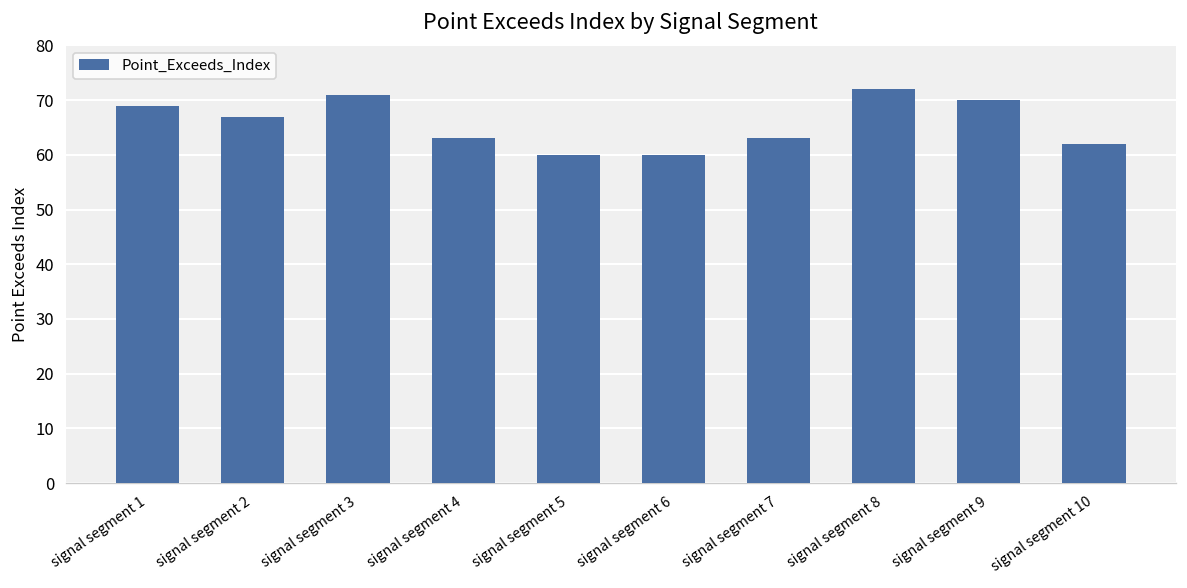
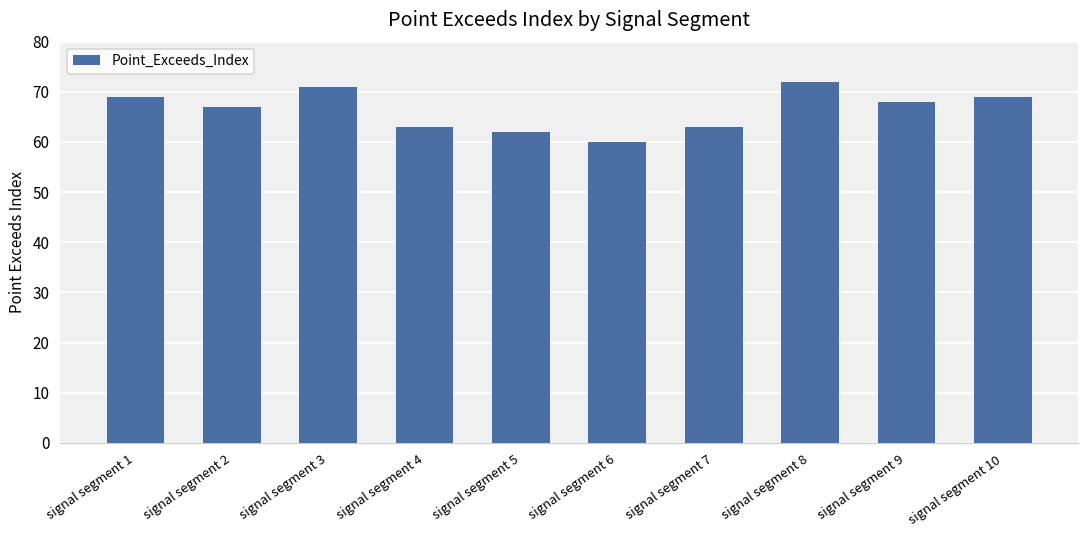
  {
    "signal segment 1": 69,
    "signal segment 2": 67,
    "signal segment 3": 71,
    "signal segment 4": 63,
-   "signal segment 5": 60,
+   "signal segment 5": 62,
    "signal segment 6": 60,
    "signal segment 7": 63,
    "signal segment 8": 72,
-   "signal segment 9": 70,
-   "signal segment 10": 62
+   "signal segment 9": 68,
+   "signal segment 10": 69
  }
